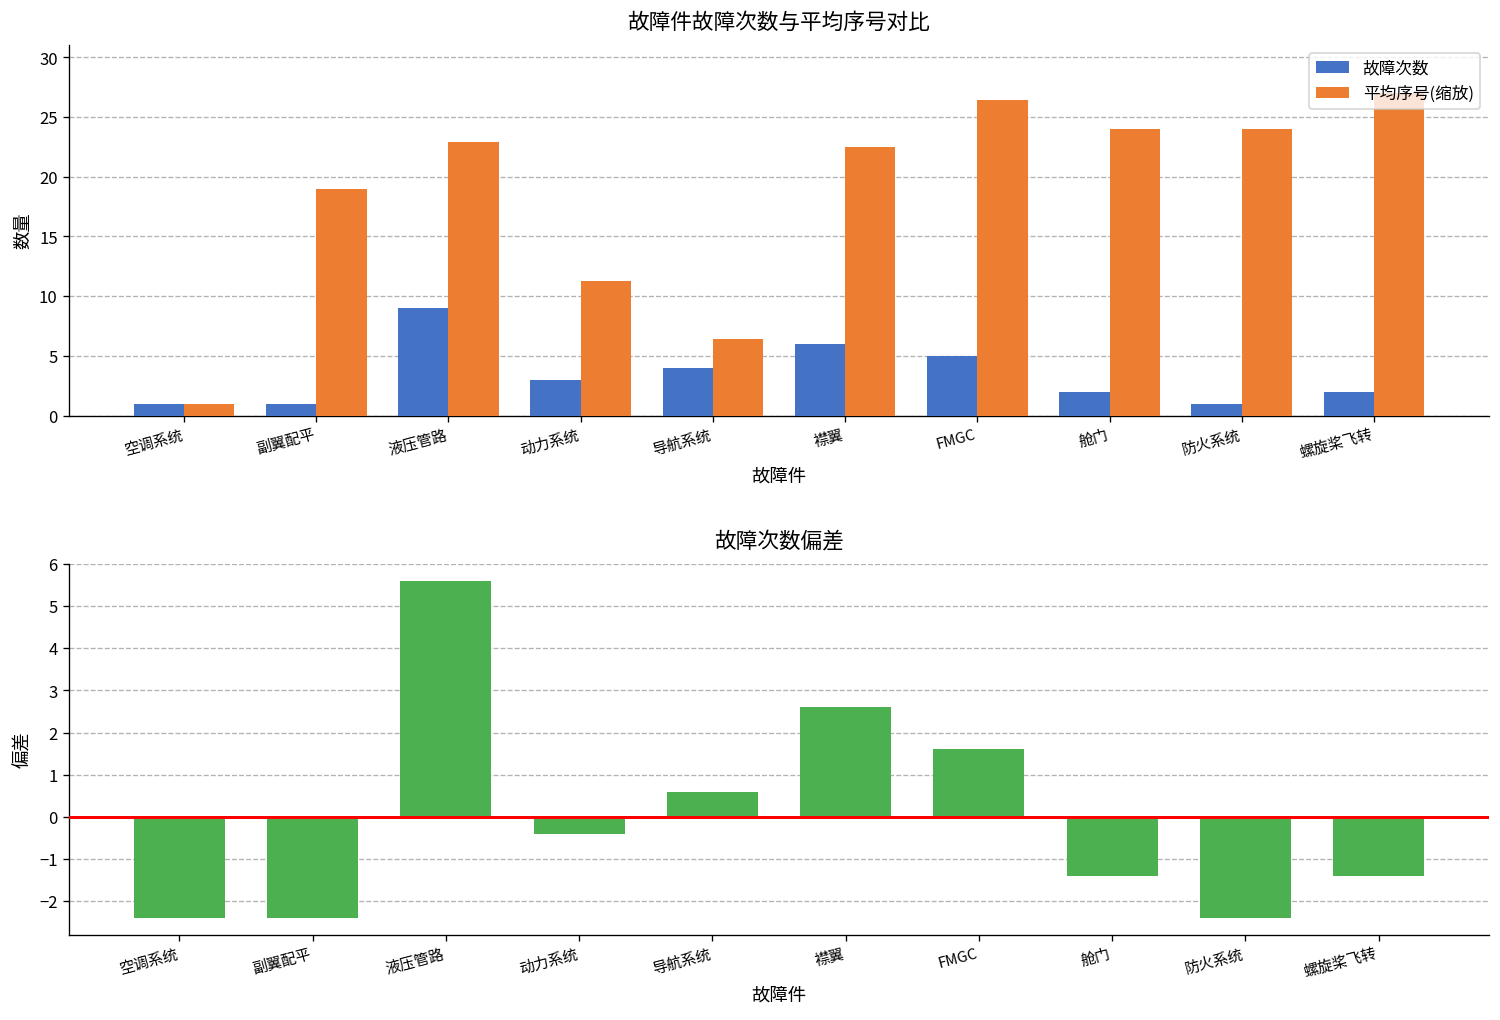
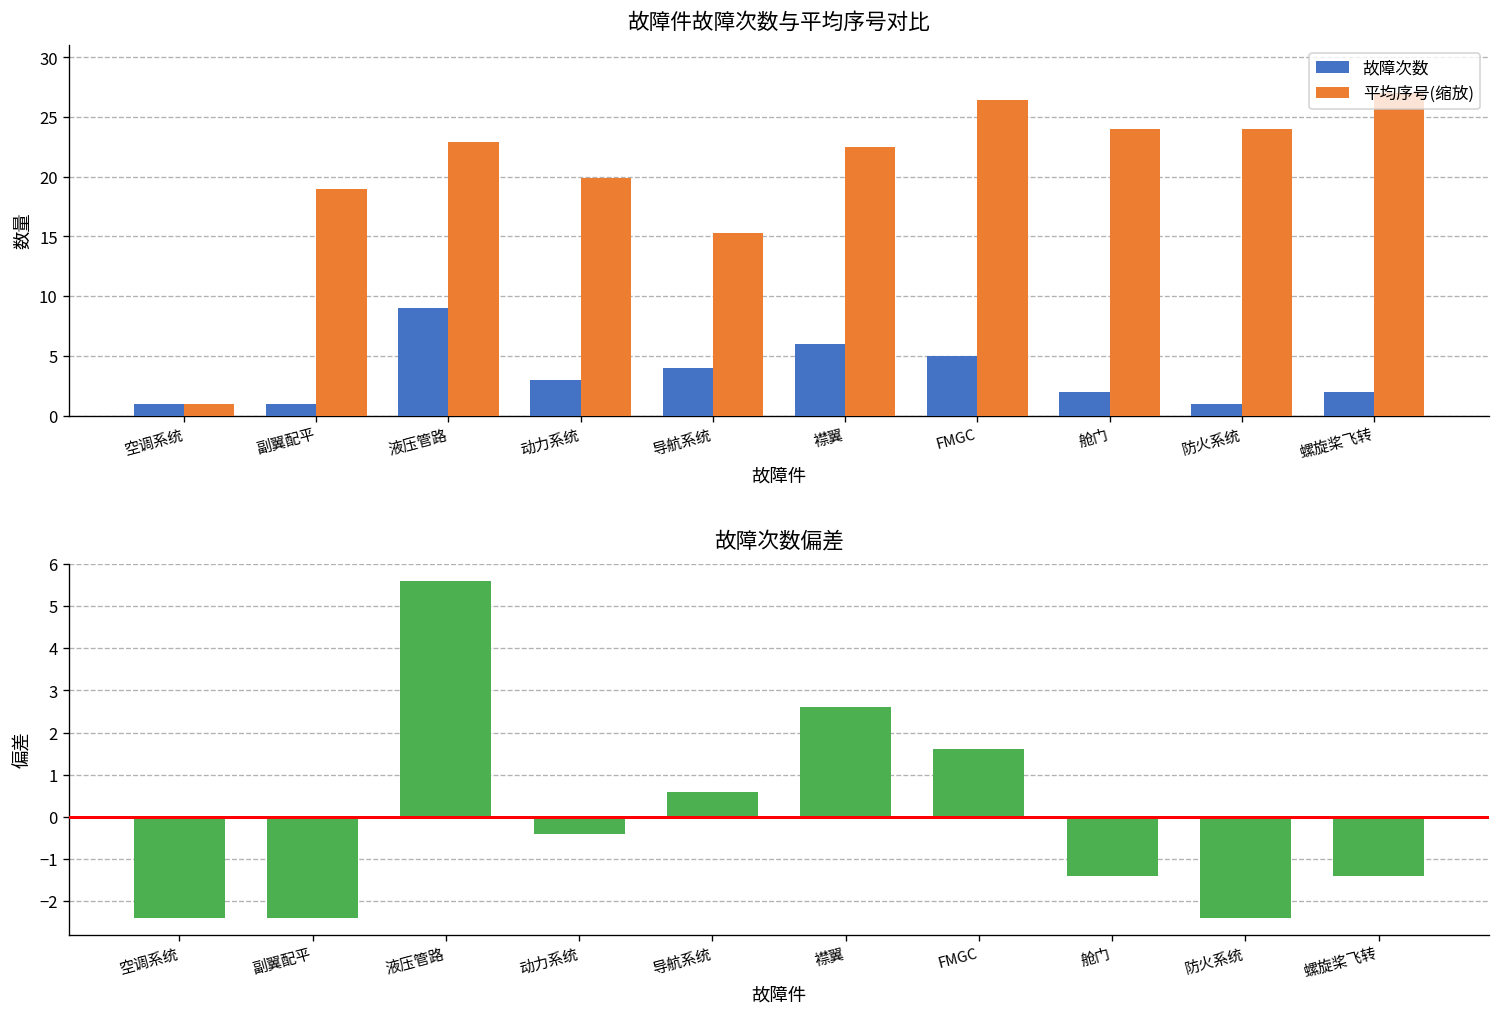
  {
    "故障件故障次数与平均序号对比": {
      "故障次数": {
        "空调系统": 1,
        "副翼配平": 1,
        "液压管路": 9,
        "动力系统": 3,
        "导航系统": 4,
        "襟翼": 6,
        "FMGC": 5,
        "舱门": 2,
        "防火系统": 1,
        "螺旋桨飞转": 2
      },
      "平均序号(缩放)": {
        "空调系统": 1,
        "副翼配平": 19,
        "液压管路": 23,
-       "动力系统": 11,
-       "导航系统": 6,
+       "动力系统": 20,
+       "导航系统": 15,
        "襟翼": 23,
        "FMGC": 26,
        "舱门": 24,
        "防火系统": 24
      }
    },
    "故障次数偏差": {
      "空调系统": -2.4,
      "副翼配平": -2.4,
      "液压管路": 5.6,
      "动力系统": -0.4,
      "导航系统": 0.6,
      "襟翼": 2.6,
      "FMGC": 1.6,
      "舱门": -1.4,
      "防火系统": -2.4,
      "螺旋桨飞转": -1.4
    }
  }
